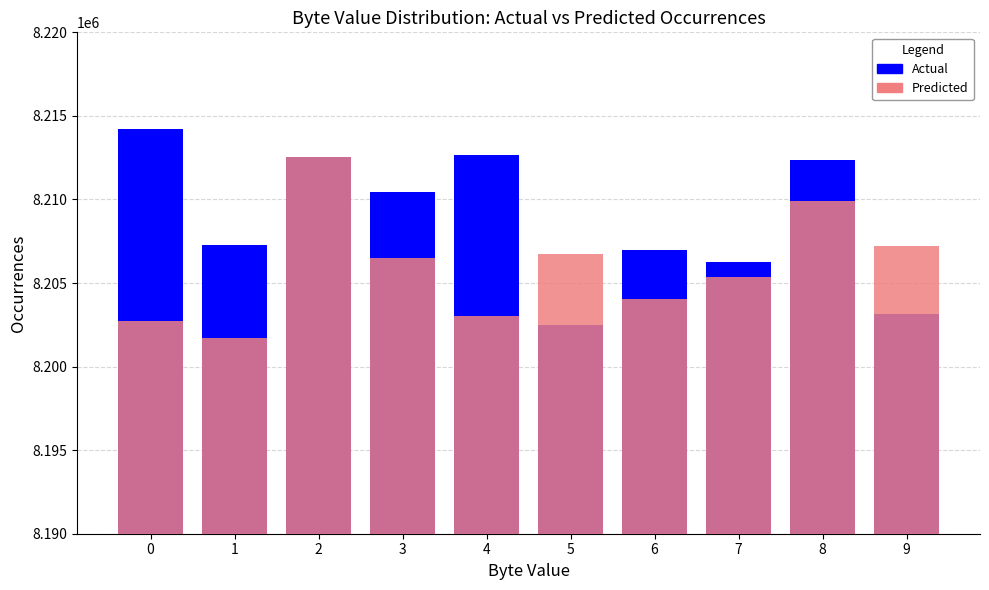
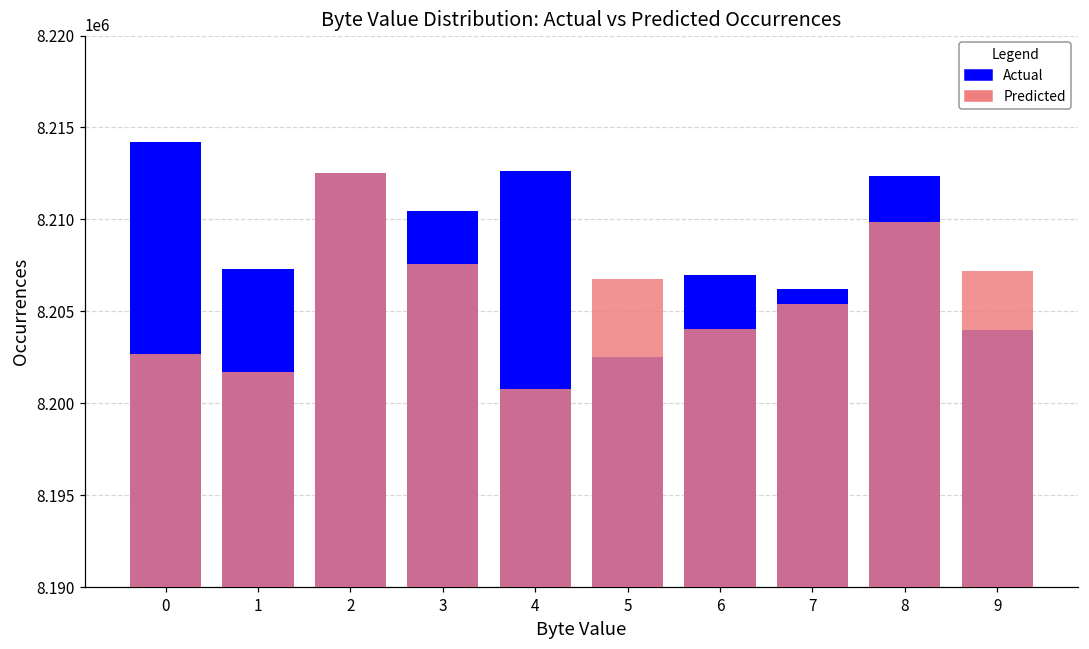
  {
    "Actual": {
      "0": 8214200,
      "1": 8207300,
      "2": 8212500,
      "3": 8210500,
      "4": 8212700,
      "6": 8207000,
      "7": 8206200,
      "8": 8212400,
-     "9": 8203200
+     "9": 8204000
    },
    "Predicted": {
      "2": 8212500,
-     "3": 8206500,
-     "4": 8203000,
+     "3": 8207600,
+     "4": 8200800,
      "5": 8206800,
      "9": 8207200
    }
  }
